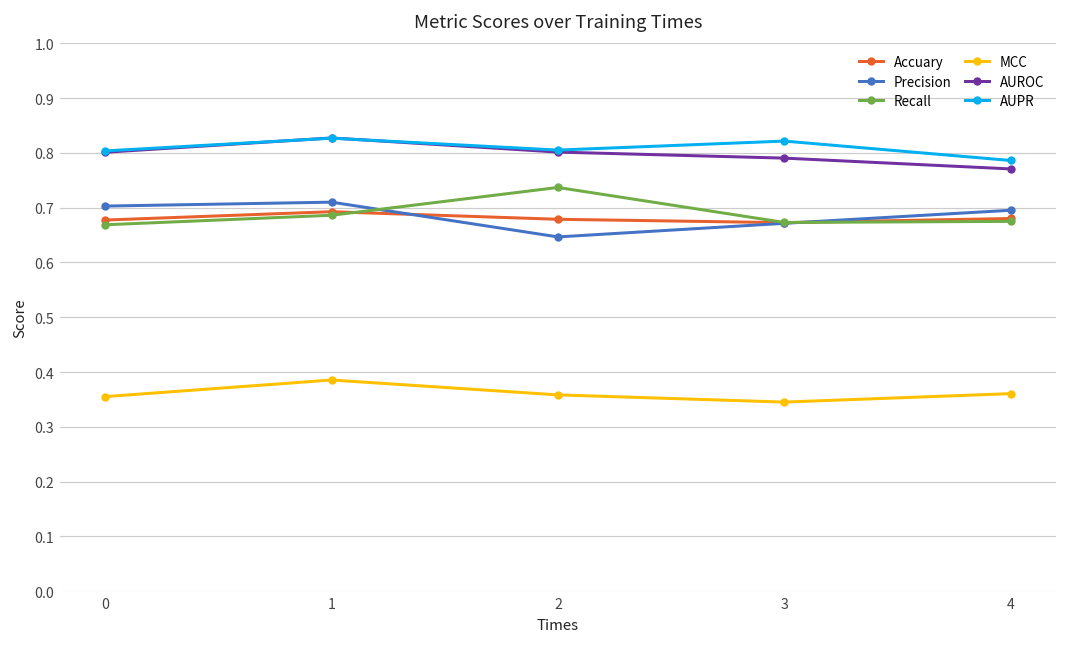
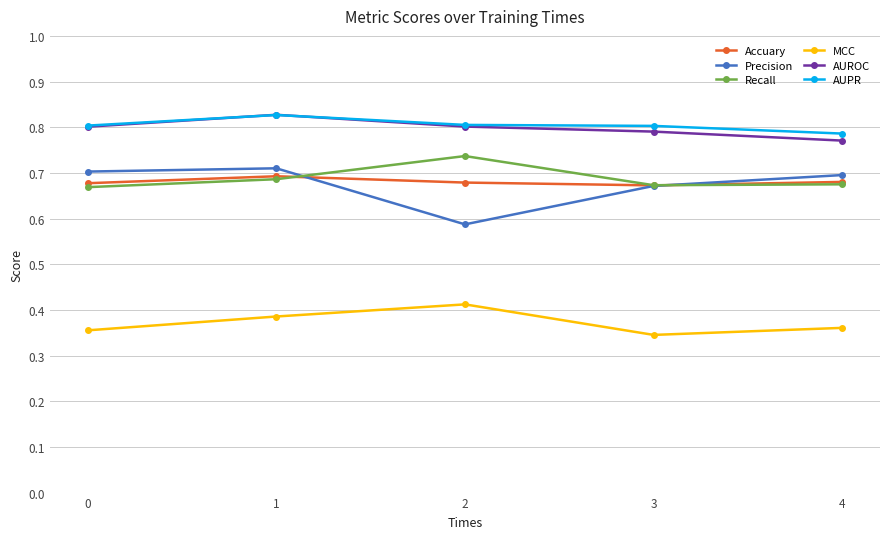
  {
    "Accuary": {
      "0": 0.68,
      "1": 0.69,
      "2": 0.68
    },
    "Precision": {
      "0": 0.70,
      "1": 0.71,
-     "2": 0.65,
+     "2": 0.59,
      "4": 0.70
    },
    "Recall": {
      "0": 0.67,
      "1": 0.69,
      "2": 0.74
    },
    "MCC": {
      "0": 0.36,
      "1": 0.39,
-     "2": 0.36,
+     "2": 0.41,
      "3": 0.35,
      "4": 0.36
    },
    "AUROC": {
      "3": 0.79,
      "4": 0.77
    },
    "AUPR": {
-     "3": 0.82,
+     "3": 0.80,
      "4": 0.79
    }
  }
